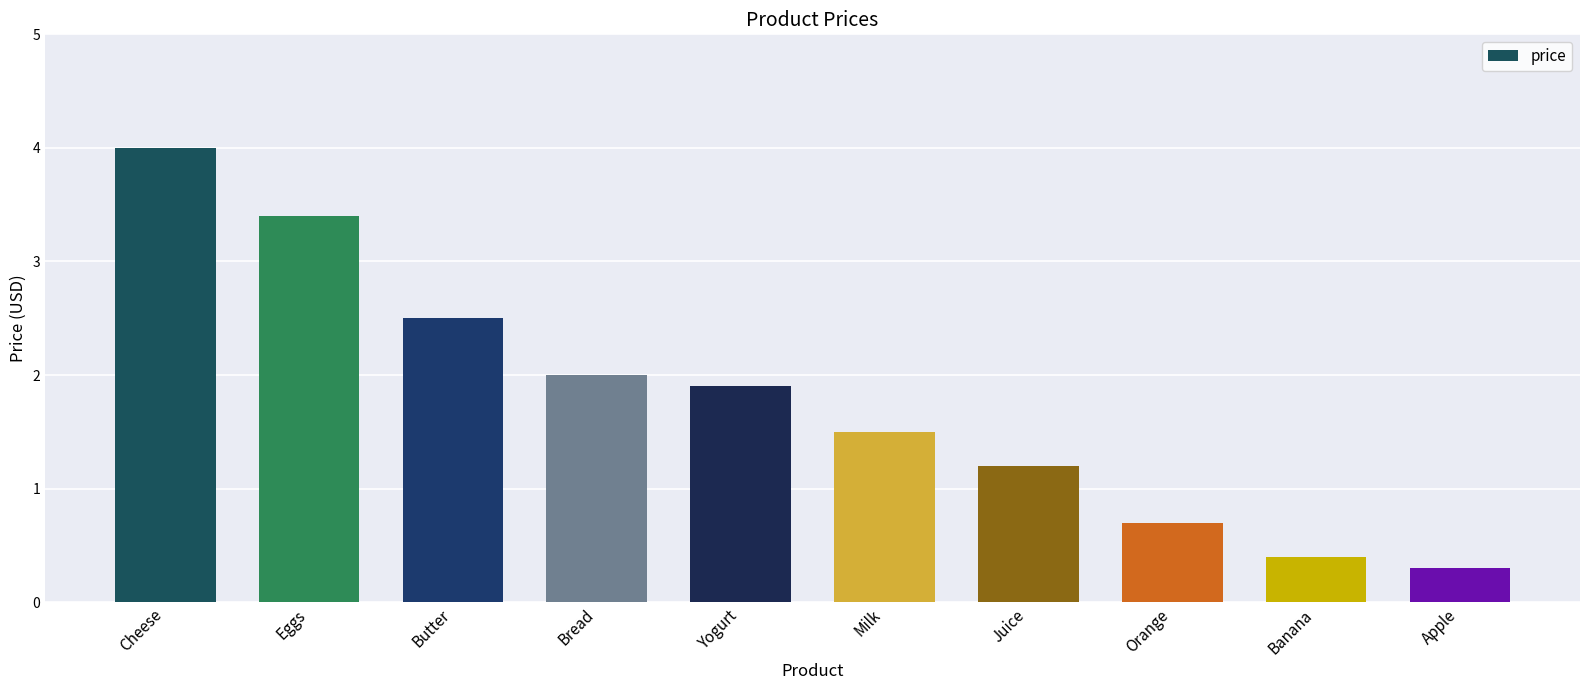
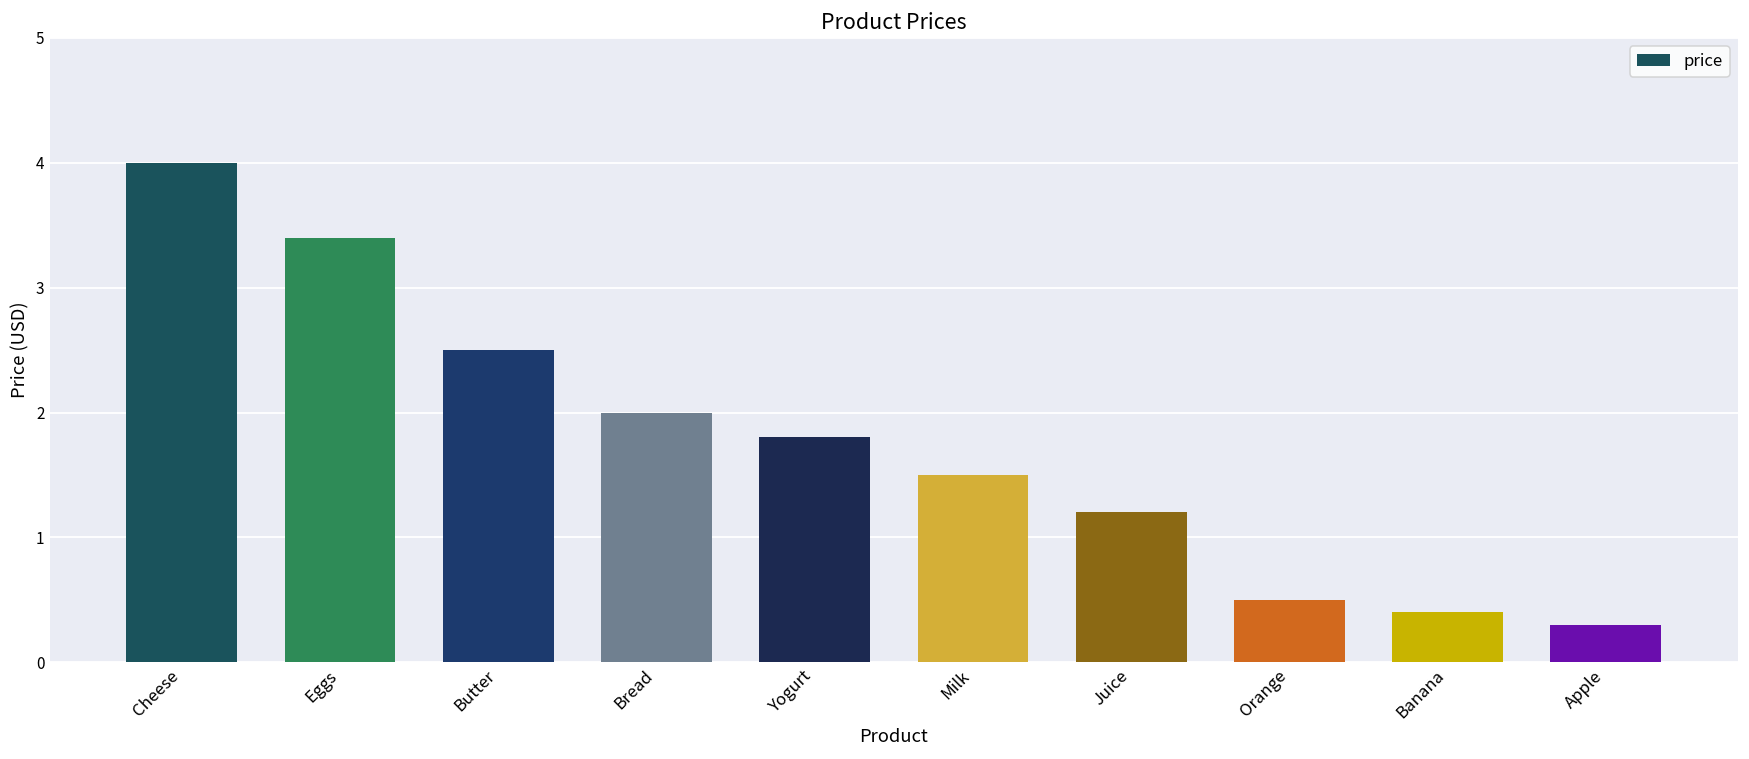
  {
    "Cheese": 4.0,
    "Eggs": 3.4,
    "Butter": 2.5,
    "Bread": 2.0,
-   "Yogurt": 1.9,
+   "Yogurt": 1.8,
    "Milk": 1.5,
    "Juice": 1.2,
-   "Orange": 0.7,
+   "Orange": 0.5,
    "Banana": 0.4,
    "Apple": 0.3
  }
